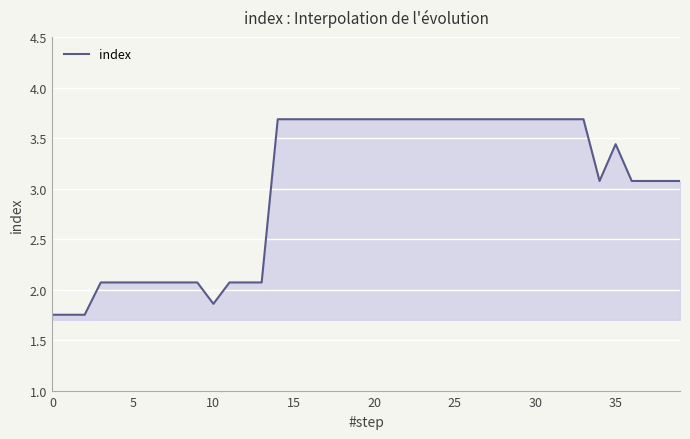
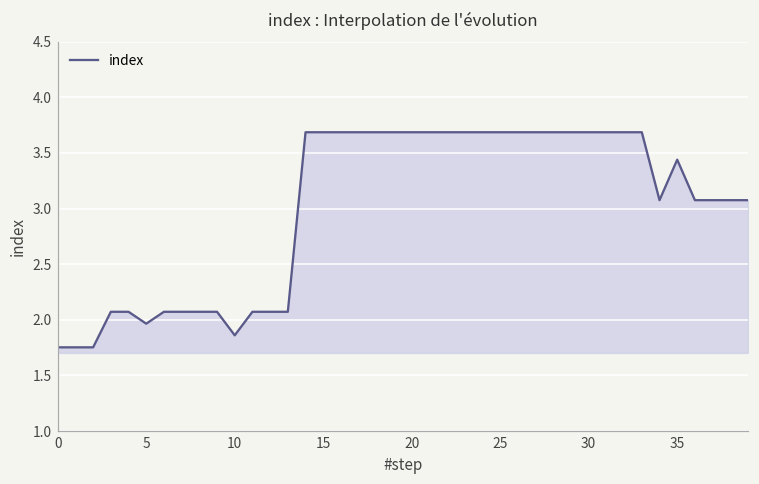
  {
    "0": 1.75,
-   "5": 2.07,
+   "5": 1.97,
    "10": 1.86,
    "15": 3.69,
    "20": 3.69,
    "25": 3.69,
    "30": 3.69,
    "35": 3.44
  }
